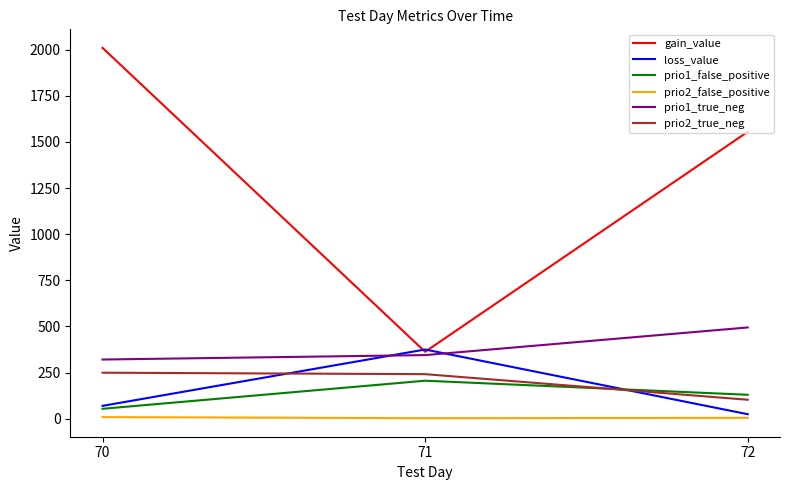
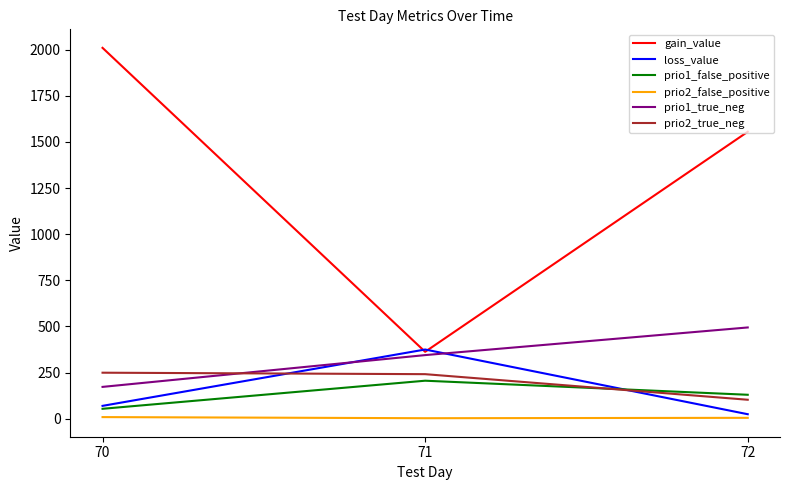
  {
    "gain_value": {
      "70": 2010
    },
    "loss_value": {
      "70": 70,
      "72": 20
    },
    "prio1_false_positive": {
      "70": 50,
      "71": 210,
      "72": 130
    },
    "prio2_false_positive": {
      "70": 10,
      "71": 0,
      "72": 10
    },
    "prio1_true_neg": {
-     "70": 320,
+     "70": 170,
      "71": 350,
      "72": 490
    },
    "prio2_true_neg": {
      "70": 250,
      "71": 240,
      "72": 100
    }
  }
